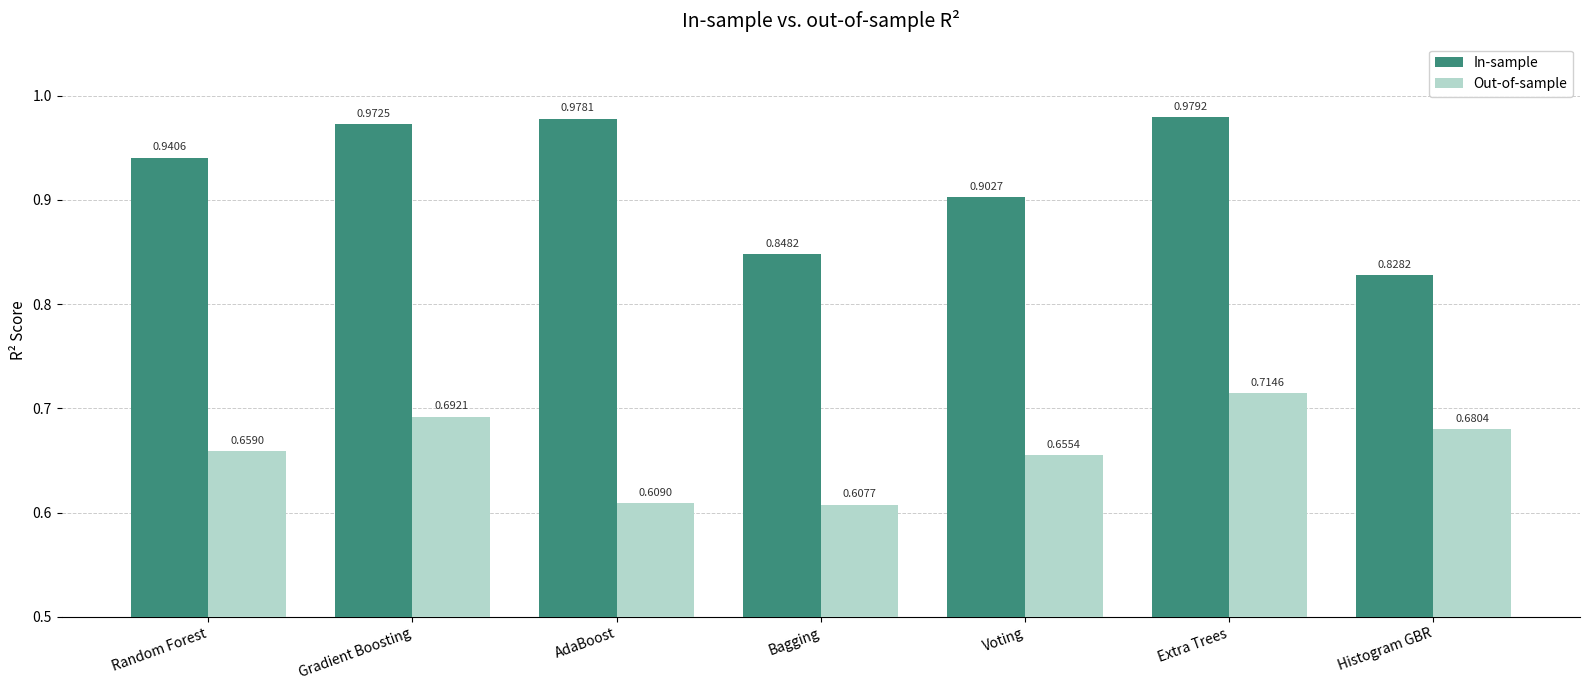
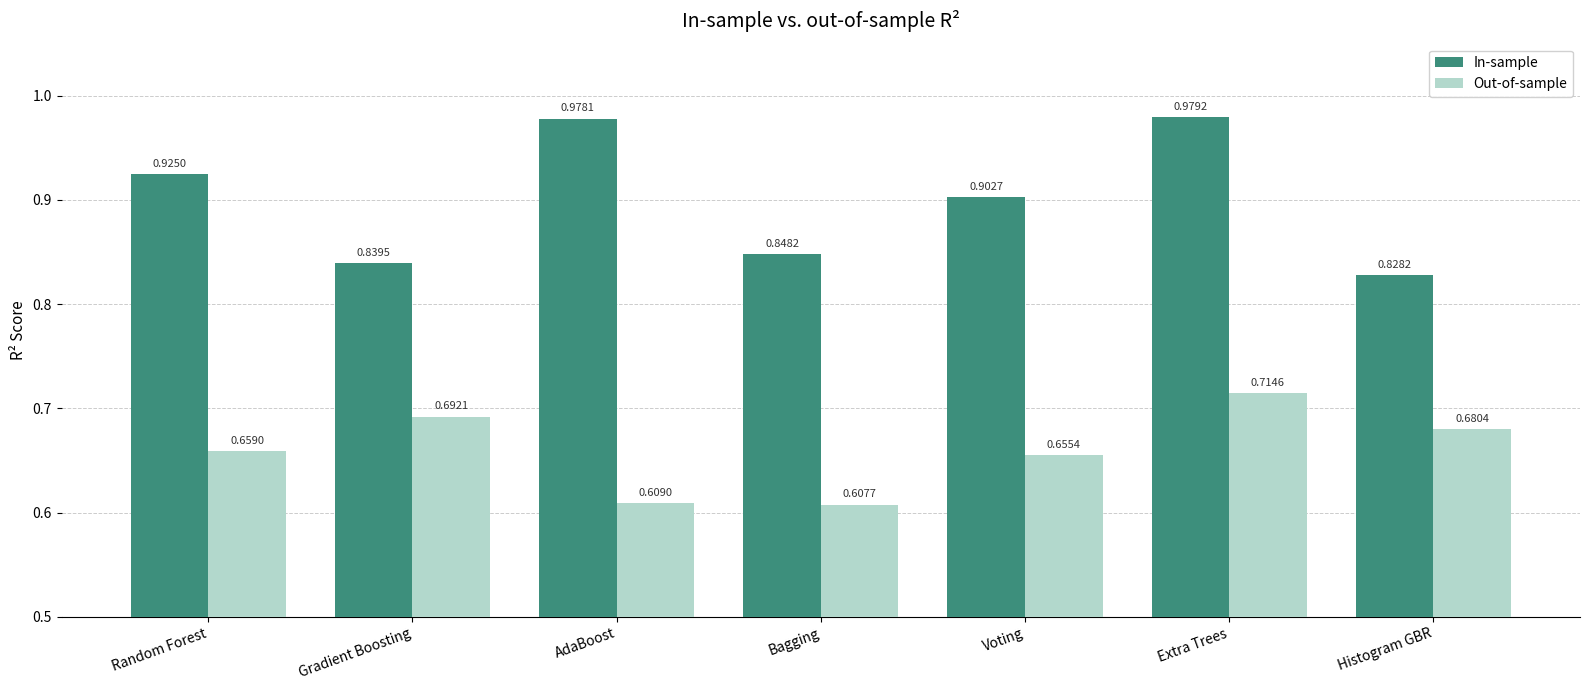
  {
    "In-sample": {
-     "Random Forest": 0.9406,
-     "Gradient Boosting": 0.9725,
+     "Random Forest": 0.9250,
+     "Gradient Boosting": 0.8395,
      "AdaBoost": 0.9781,
      "Bagging": 0.8482,
      "Voting": 0.9027,
      "Extra Trees": 0.9792,
      "Histogram GBR": 0.8282
    },
    "Out-of-sample": {
      "Random Forest": 0.6590,
      "Gradient Boosting": 0.6921,
      "AdaBoost": 0.6090,
      "Bagging": 0.6077,
      "Voting": 0.6554,
      "Extra Trees": 0.7146,
      "Histogram GBR": 0.6804
    }
  }
